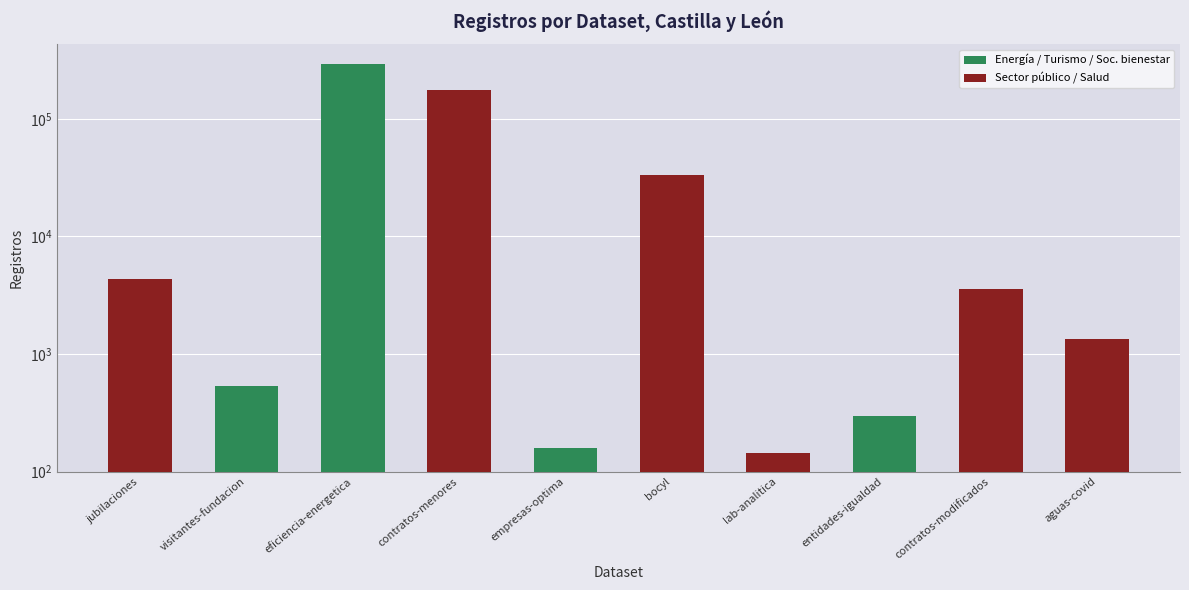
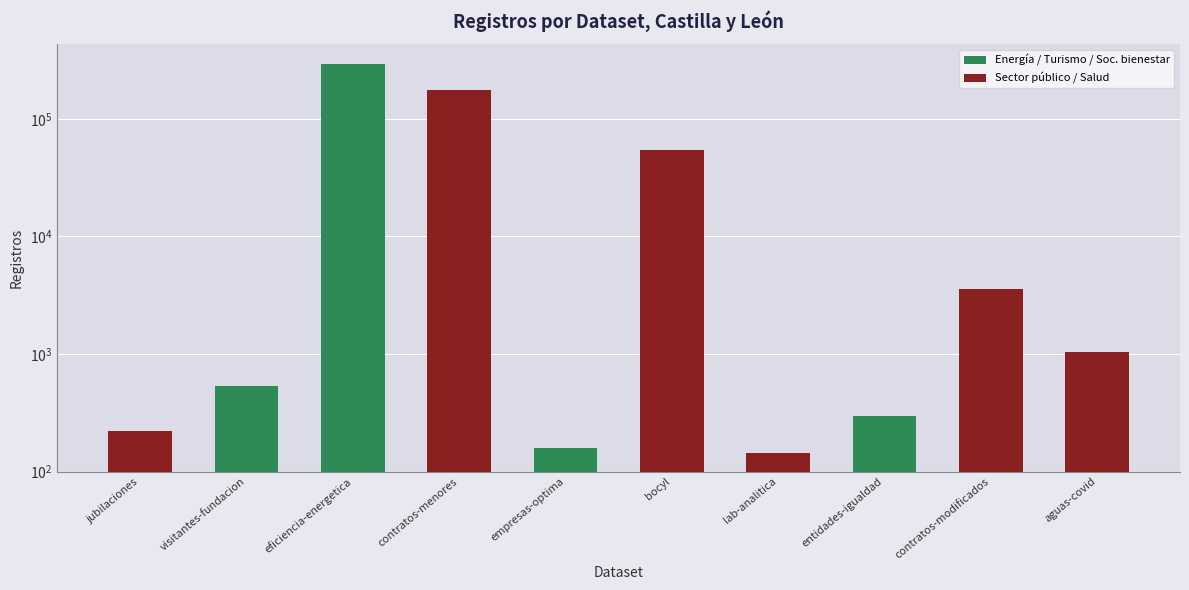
  {
-   "jubilaciones": 4300,
+   "jubilaciones": 220,
    "visitantes-fundacion": 500,
    "eficiencia-energetica": 290000,
    "contratos-menores": 180000,
    "empresas-optima": 160,
-   "bocyl": 33000,
+   "bocyl": 50000,
    "lab-analitica": 140,
    "entidades-igualdad": 300,
    "contratos-modificados": 3600,
-   "aguas-covid": 1300
+   "aguas-covid": 1000
  }
